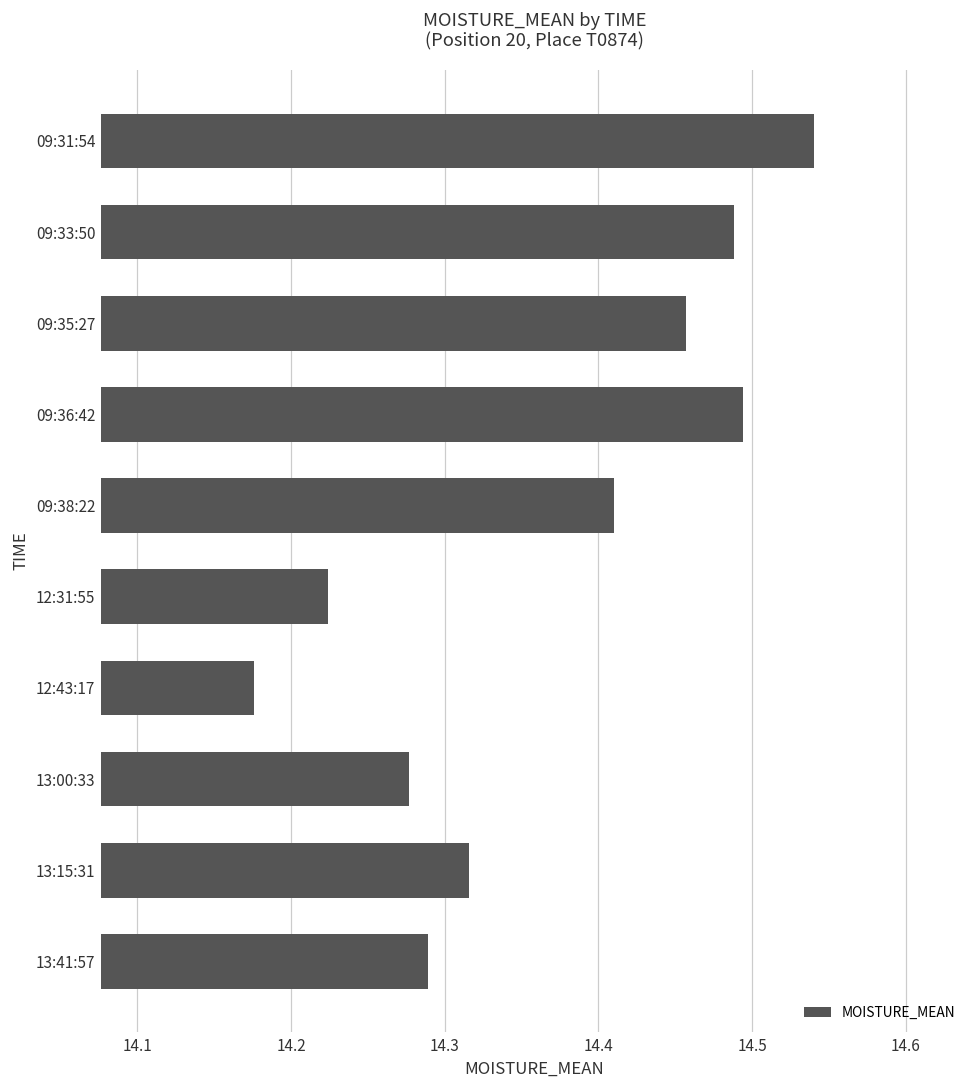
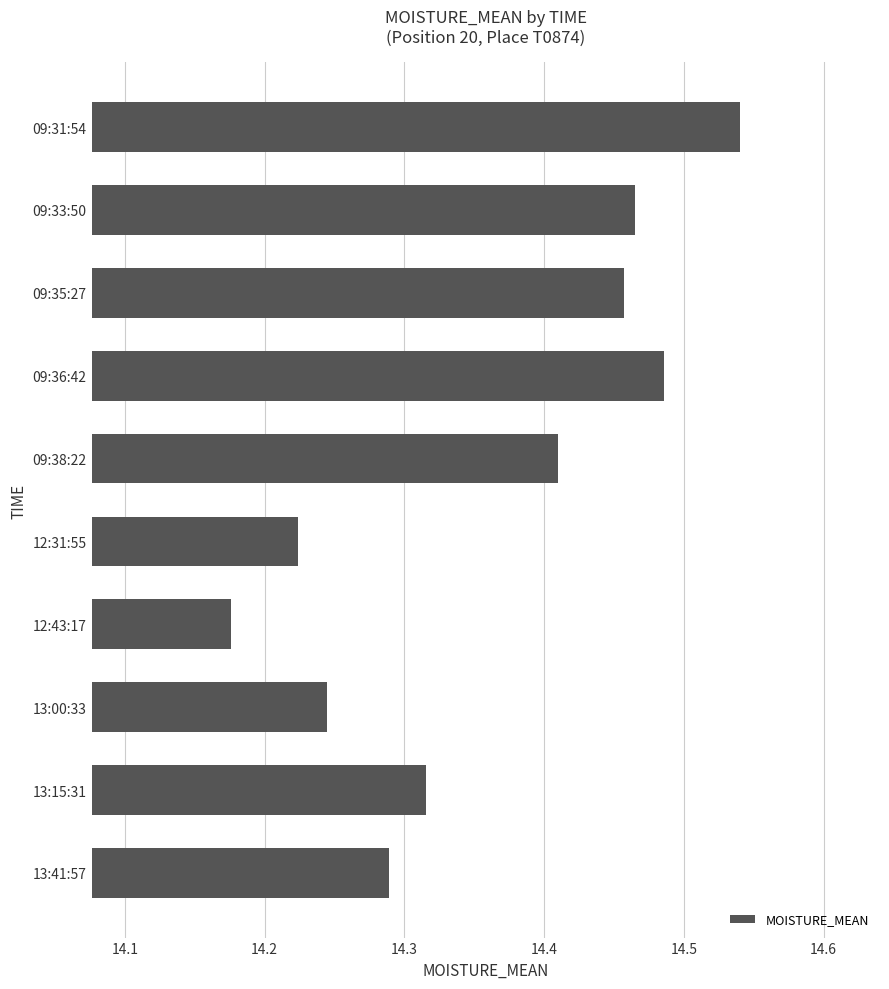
  {
    "09:31:54": 14.540,
-   "09:33:50": 14.488,
+   "09:33:50": 14.465,
    "09:35:27": 14.457,
-   "09:36:42": 14.494,
+   "09:36:42": 14.486,
    "09:38:22": 14.410,
    "12:31:55": 14.224,
    "12:43:17": 14.176,
-   "13:00:33": 14.277,
+   "13:00:33": 14.245,
    "13:15:31": 14.316,
    "13:41:57": 14.289
  }
